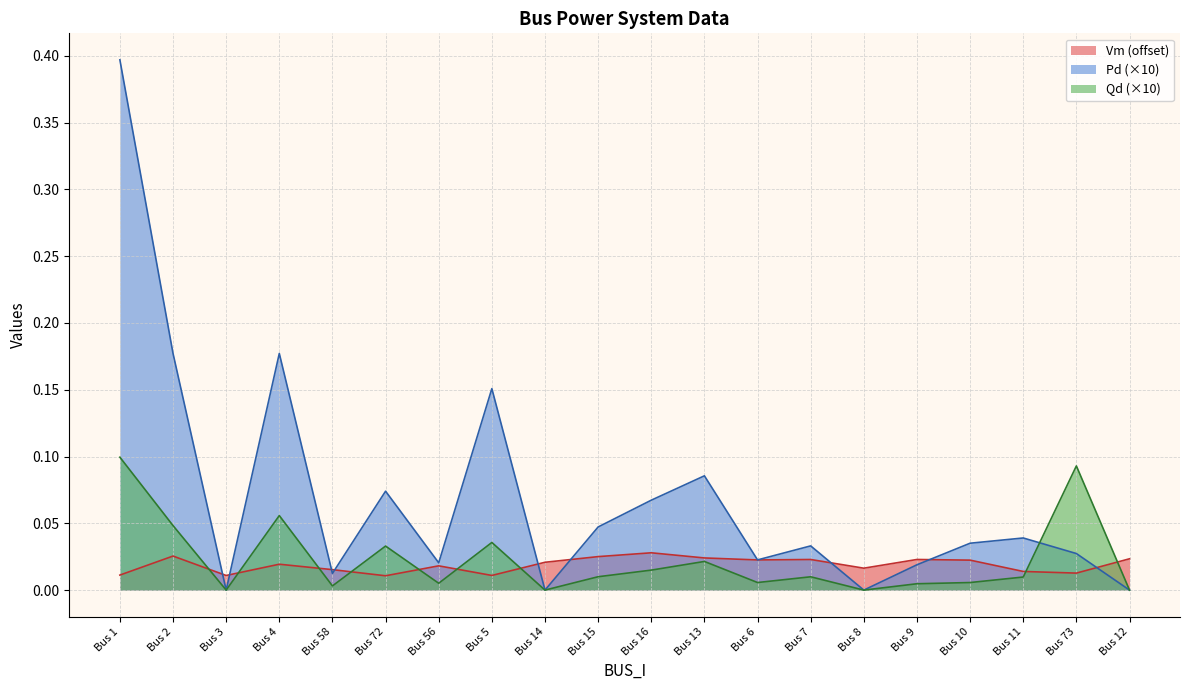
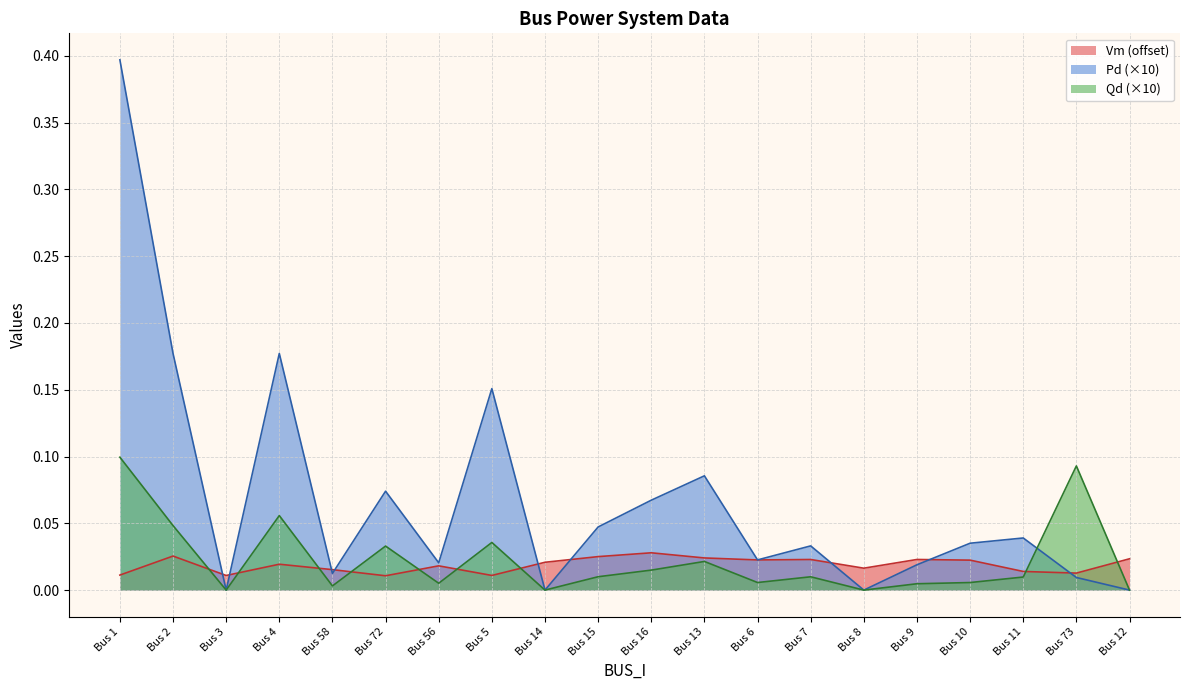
  {
    "Vm (offset)": {
      "Bus 1": 0.011,
      "Bus 2": 0.025,
      "Bus 3": 0.011,
      "Bus 4": 0.019,
      "Bus 58": 0.015,
      "Bus 72": 0.011,
      "Bus 56": 0.018,
      "Bus 5": 0.011,
      "Bus 14": 0.021,
      "Bus 15": 0.025,
      "Bus 16": 0.028,
      "Bus 13": 0.024,
      "Bus 7": 0.023,
      "Bus 8": 0.016,
      "Bus 9": 0.023,
      "Bus 10": 0.022,
      "Bus 11": 0.014,
      "Bus 73": 0.013,
      "Bus 12": 0.023
    },
    "Pd (×10)": {
      "Bus 1": 0.397,
      "Bus 2": 0.177,
      "Bus 4": 0.177,
      "Bus 58": 0.012,
      "Bus 72": 0.074,
      "Bus 56": 0.020,
      "Bus 5": 0.151,
      "Bus 15": 0.047,
      "Bus 16": 0.067,
      "Bus 13": 0.086,
      "Bus 7": 0.033,
      "Bus 9": 0.019,
      "Bus 10": 0.035,
      "Bus 11": 0.039,
-     "Bus 73": 0.027
+     "Bus 73": 0.009
    },
    "Qd (×10)": {
      "Bus 1": 0.099,
      "Bus 2": 0.048,
      "Bus 4": 0.056,
      "Bus 58": 0.003,
      "Bus 72": 0.033,
      "Bus 56": 0.005,
      "Bus 5": 0.036,
      "Bus 15": 0.010,
      "Bus 16": 0.015,
      "Bus 13": 0.021,
      "Bus 6": 0.006,
      "Bus 7": 0.010,
      "Bus 9": 0.005,
      "Bus 10": 0.006,
      "Bus 11": 0.010,
      "Bus 73": 0.093
    }
  }
